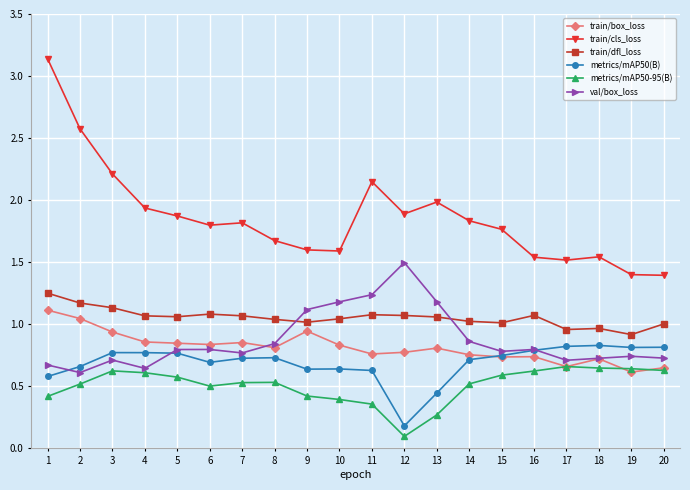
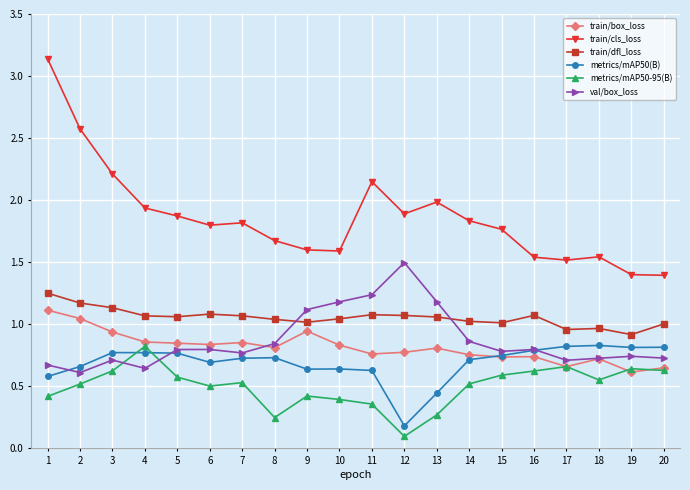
  {
    "train/box_loss": {
      "1": 1.11,
      "2": 1.05,
      "3": 0.94,
      "4": 0.86,
      "5": 0.85,
      "6": 0.84,
      "7": 0.85,
      "8": 0.81,
      "9": 0.94,
      "10": 0.83,
      "11": 0.76,
      "12": 0.77,
      "13": 0.81,
      "14": 0.75,
      "16": 0.74,
      "19": 0.61,
      "20": 0.65
    },
    "metrics/mAP50(B)": {
      "1": 0.58,
      "2": 0.66,
      "3": 0.77,
      "4": 0.77,
      "5": 0.77,
      "6": 0.69,
      "7": 0.73,
      "8": 0.73,
      "9": 0.64,
      "10": 0.64,
      "11": 0.63,
      "12": 0.18,
      "13": 0.44,
      "14": 0.71,
      "17": 0.82,
      "18": 0.83,
      "19": 0.81,
      "20": 0.81
    },
    "metrics/mAP50-95(B)": {
      "1": 0.42,
      "2": 0.52,
      "3": 0.62,
-     "4": 0.61,
+     "4": 0.82,
      "5": 0.57,
      "6": 0.50,
      "7": 0.53,
-     "8": 0.53,
+     "8": 0.25,
      "9": 0.42,
      "10": 0.39,
      "11": 0.36,
      "12": 0.10,
      "13": 0.27,
      "14": 0.52,
      "15": 0.59,
      "16": 0.62,
-     "18": 0.65,
+     "18": 0.55,
      "19": 0.64,
      "20": 0.63
    },
    "val/box_loss": {
      "1": 0.67,
      "2": 0.61,
      "3": 0.71,
      "4": 0.64,
      "5": 0.80,
      "6": 0.80,
      "7": 0.77,
      "8": 0.84,
      "9": 1.12,
      "10": 1.18,
      "11": 1.24,
      "12": 1.50,
      "13": 1.18,
      "14": 0.86,
      "15": 0.78,
      "17": 0.71,
      "19": 0.74,
      "20": 0.73
    }
  }
